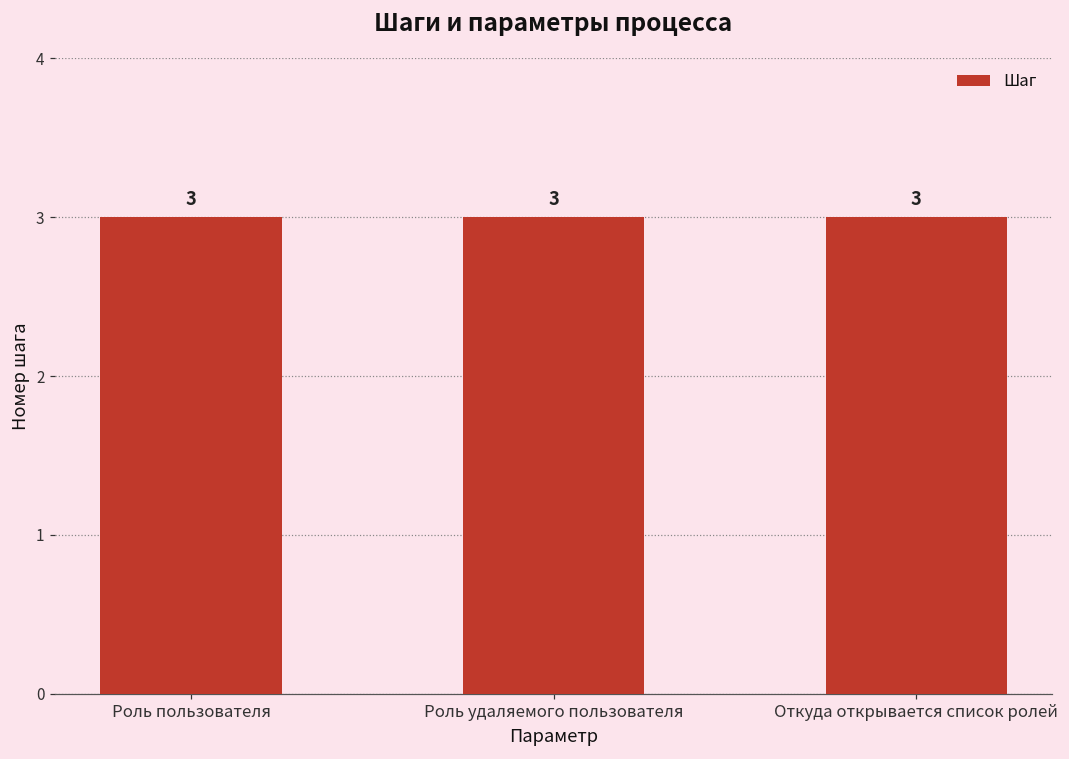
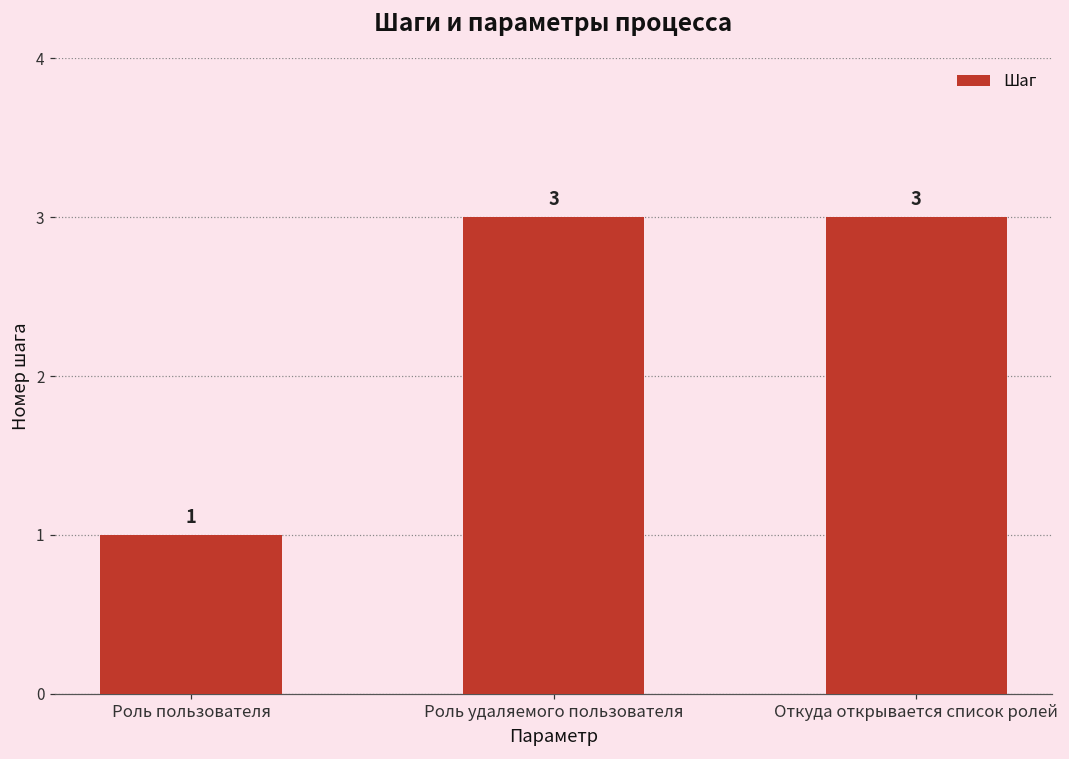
  {
-   "Роль пользователя": 3,
+   "Роль пользователя": 1,
    "Роль удаляемого пользователя": 3,
    "Откуда открывается список ролей": 3
  }
